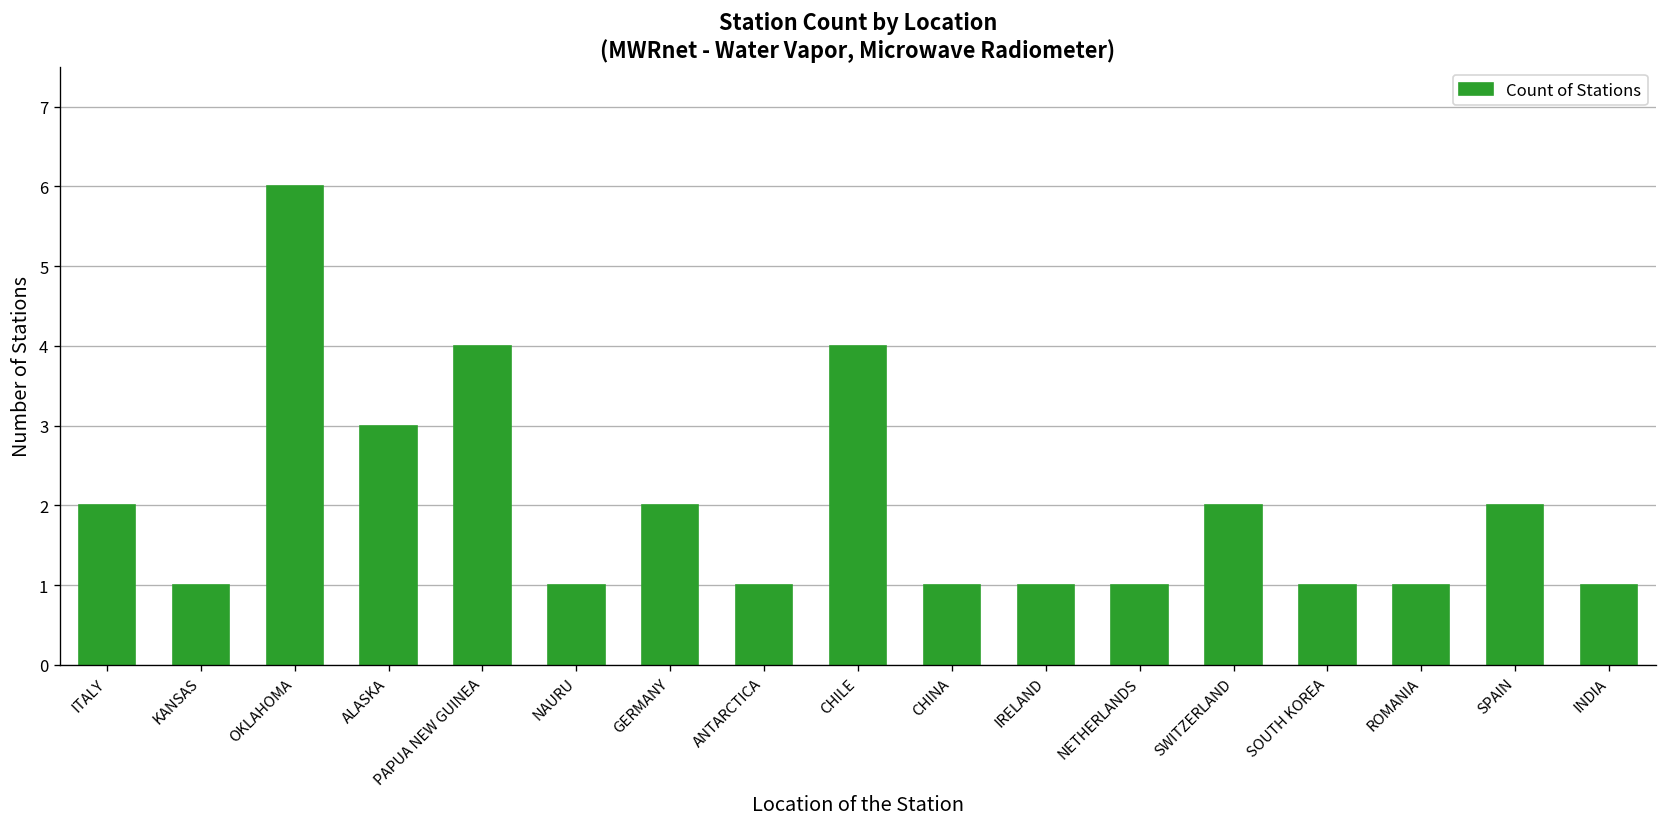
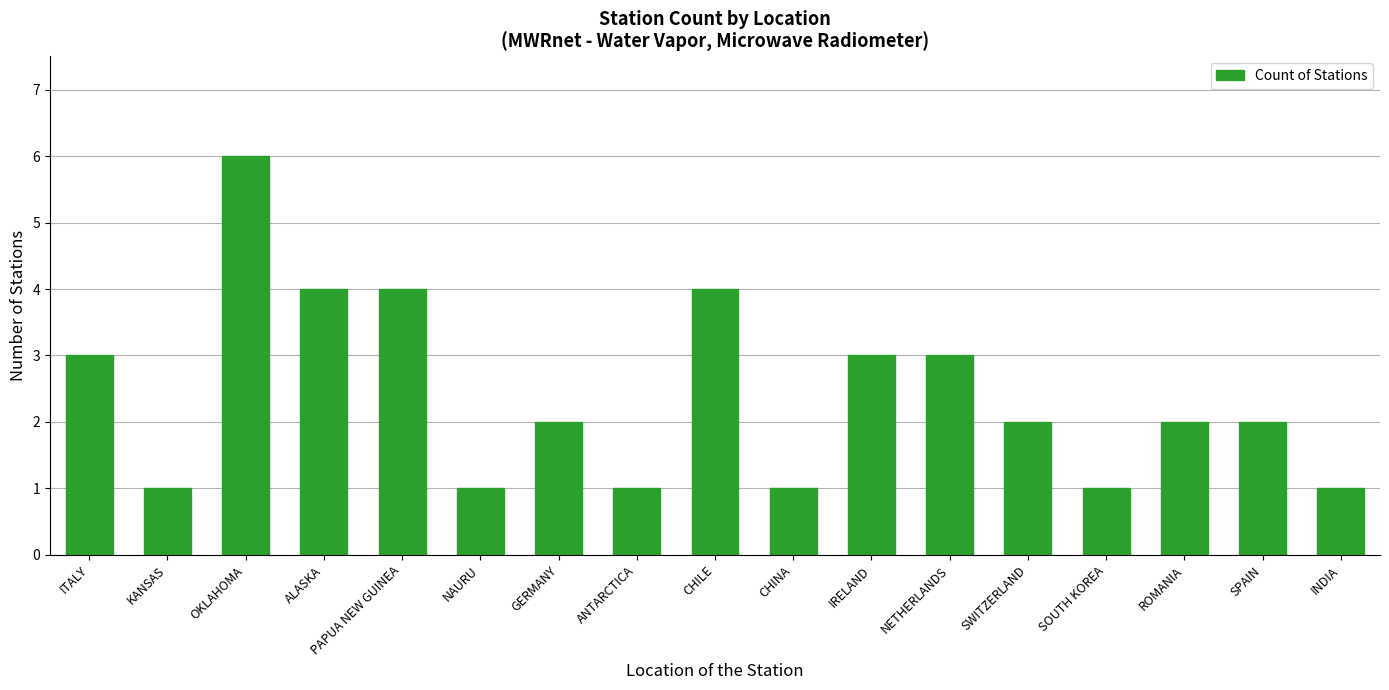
  {
-   "ITALY": 2,
+   "ITALY": 3,
    "KANSAS": 1,
    "OKLAHOMA": 6,
-   "ALASKA": 3,
+   "ALASKA": 4,
    "PAPUA NEW GUINEA": 4,
    "NAURU": 1,
    "GERMANY": 2,
    "ANTARCTICA": 1,
    "CHILE": 4,
    "CHINA": 1,
-   "IRELAND": 1,
-   "NETHERLANDS": 1,
+   "IRELAND": 3,
+   "NETHERLANDS": 3,
    "SWITZERLAND": 2,
    "SOUTH KOREA": 1,
-   "ROMANIA": 1,
+   "ROMANIA": 2,
    "SPAIN": 2,
    "INDIA": 1
  }
